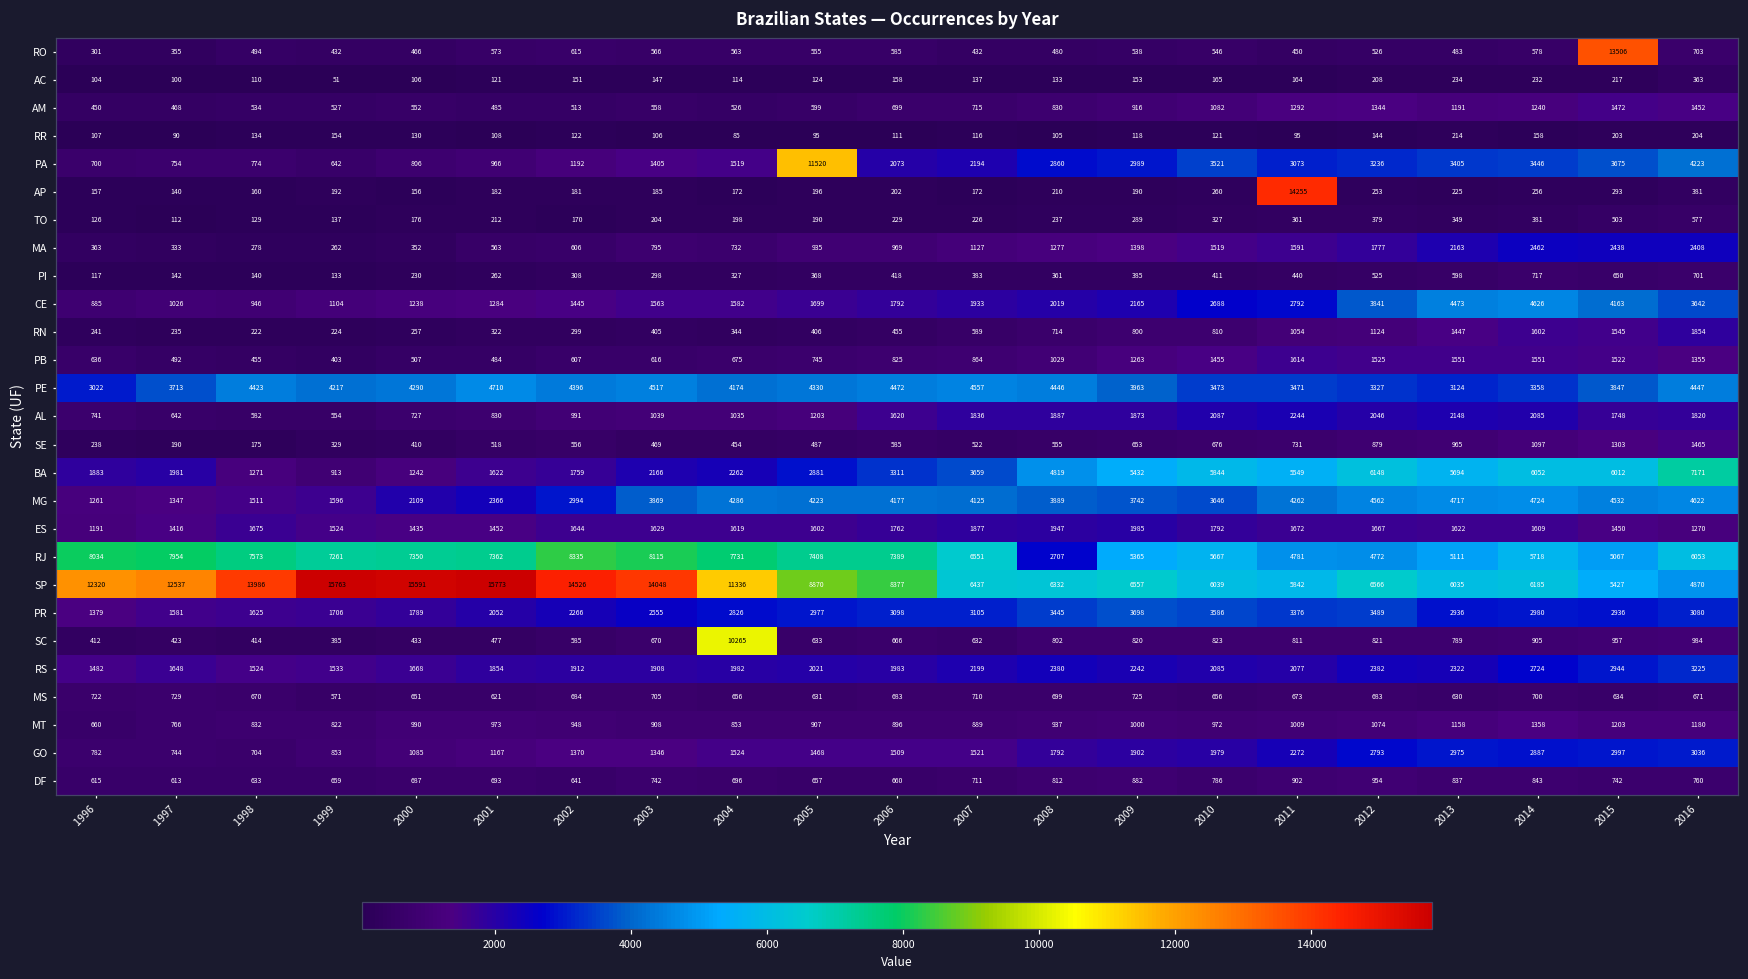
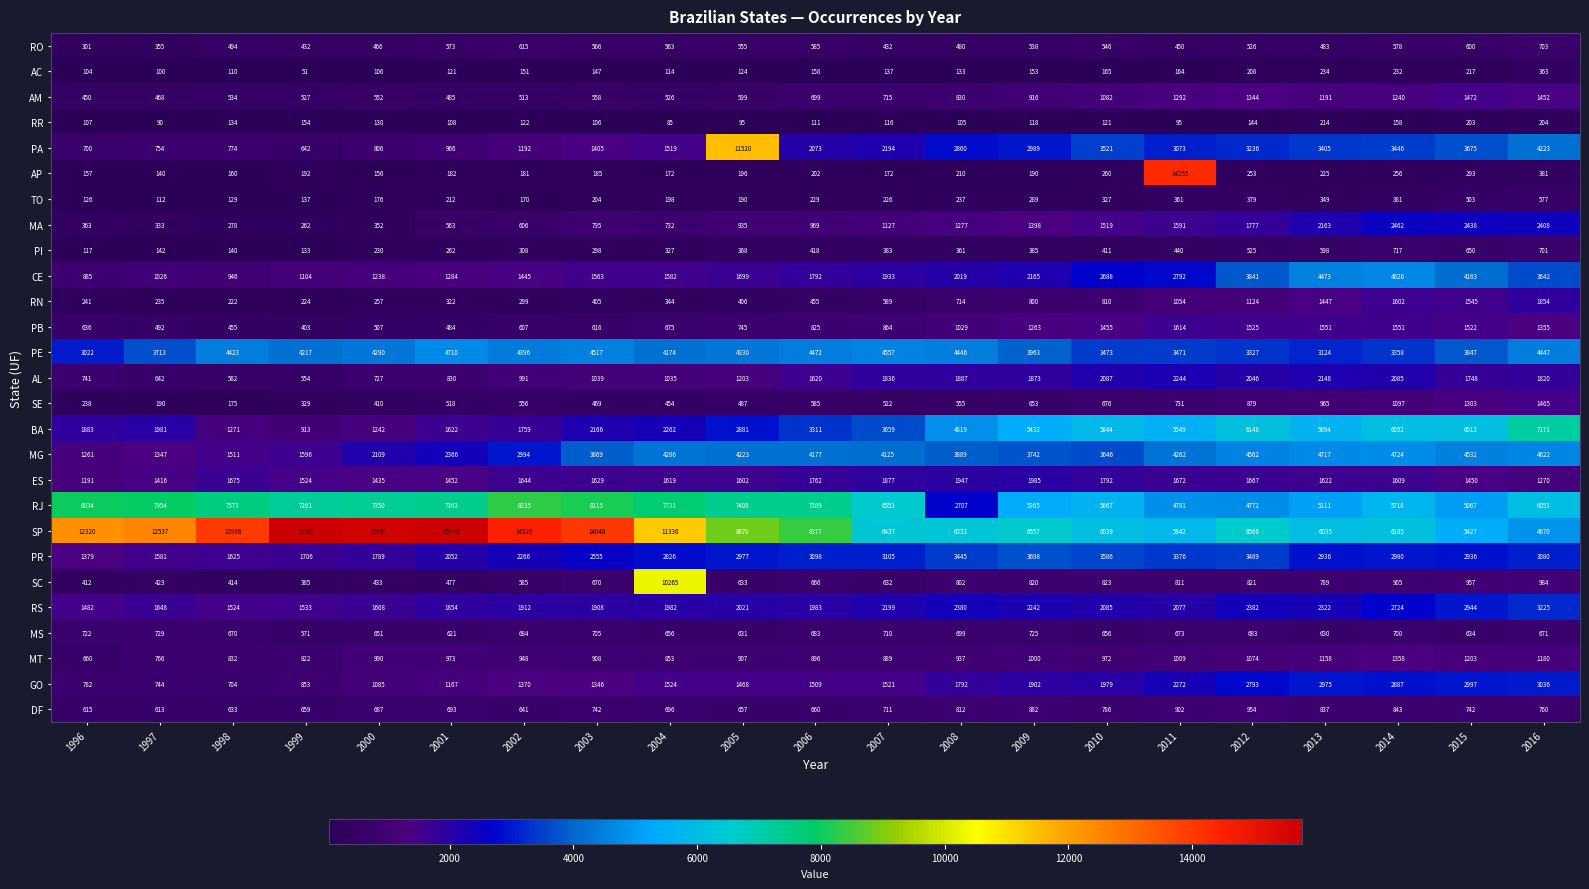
  {
    "RO": {
      "1996": 301,
      "1997": 355,
      "1998": 494,
      "1999": 432,
      "2000": 466,
      "2001": 573,
      "2002": 615,
      "2003": 566,
      "2004": 563,
      "2005": 555,
      "2006": 585,
      "2007": 432,
      "2008": 480,
      "2009": 538,
      "2010": 546,
      "2011": 450,
      "2012": 526,
      "2013": 483,
      "2014": 578,
-     "2015": 13506,
+     "2015": 600,
      "2016": 703
    }
  }
